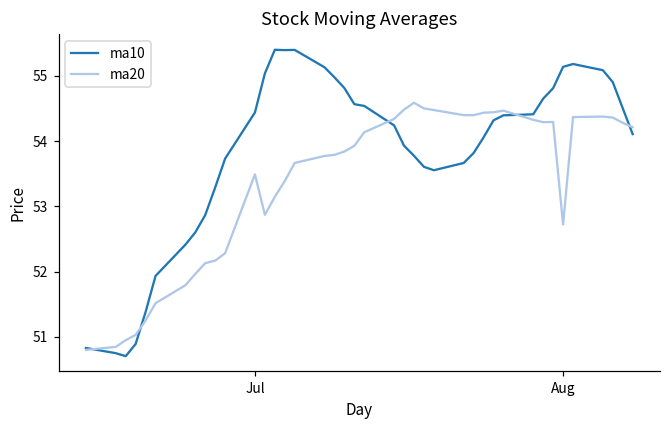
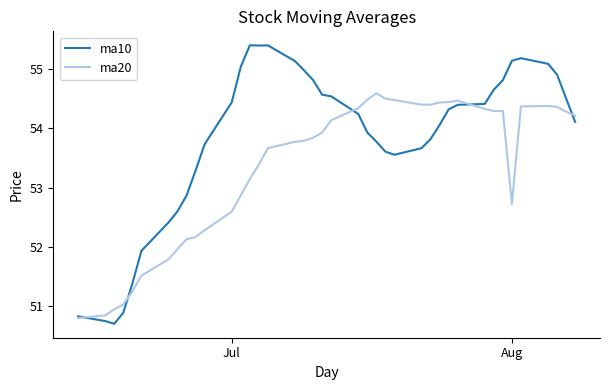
  {
    "ma10": {
      "Jul": 54.4,
      "Aug": 55.1
    },
    "ma20": {
-     "Jul": 53.5,
+     "Jul": 52.6,
      "Aug": 52.7
    }
  }
